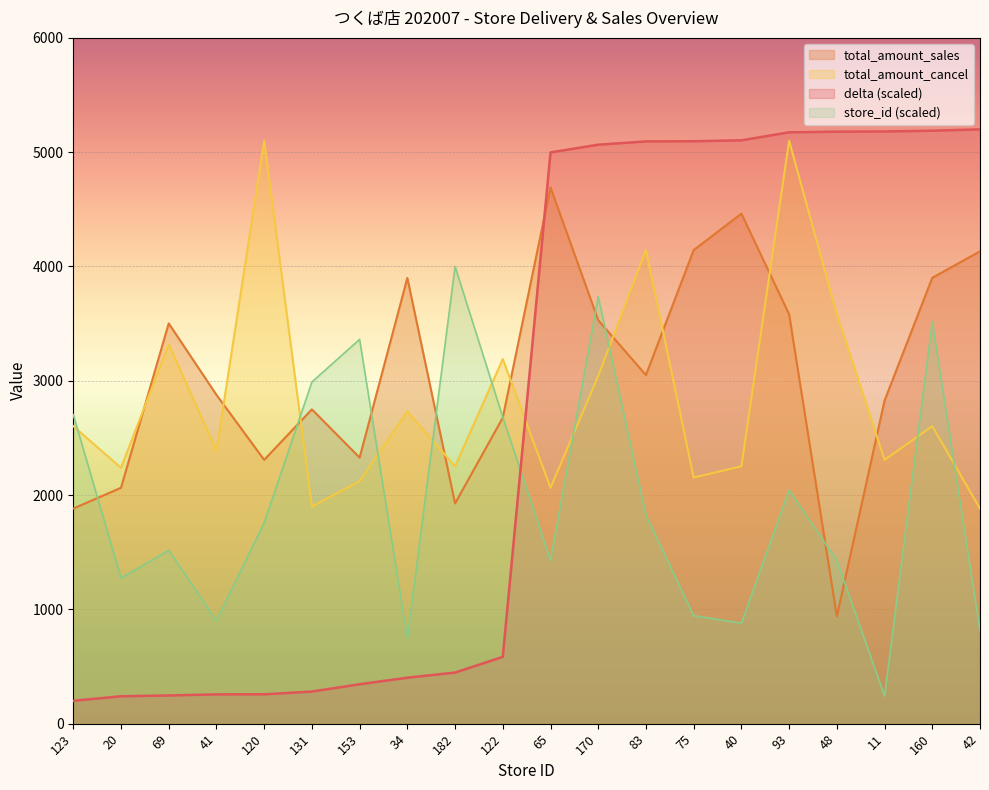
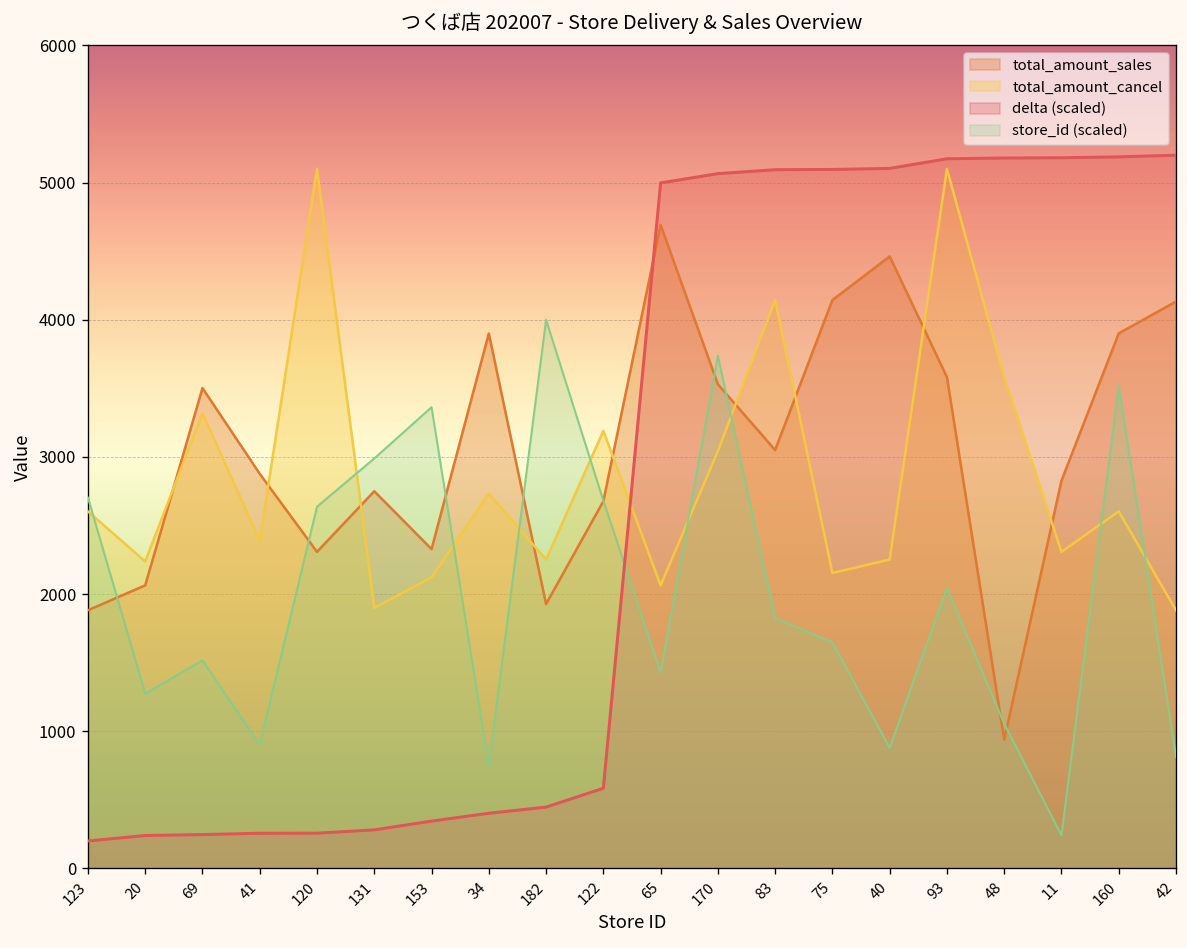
  {
    "store_id (scaled)": {
      "123": 2700,
      "20": 1270,
      "69": 1520,
      "41": 900,
-     "120": 1760,
+     "120": 2640,
      "131": 2990,
      "153": 3360,
      "34": 750,
      "182": 4000,
      "65": 1430,
      "170": 3740,
      "83": 1820,
-     "75": 950,
+     "75": 1650,
      "40": 880,
      "93": 2040,
-     "48": 1430,
+     "48": 1050,
      "11": 240,
      "160": 3520,
      "42": 810
    }
  }
